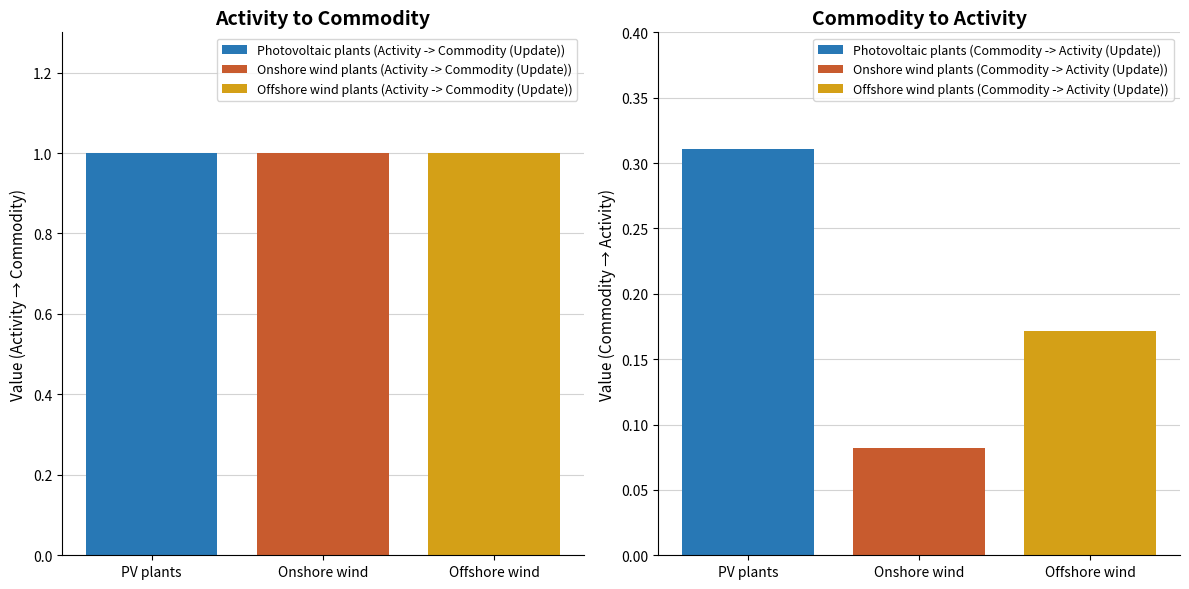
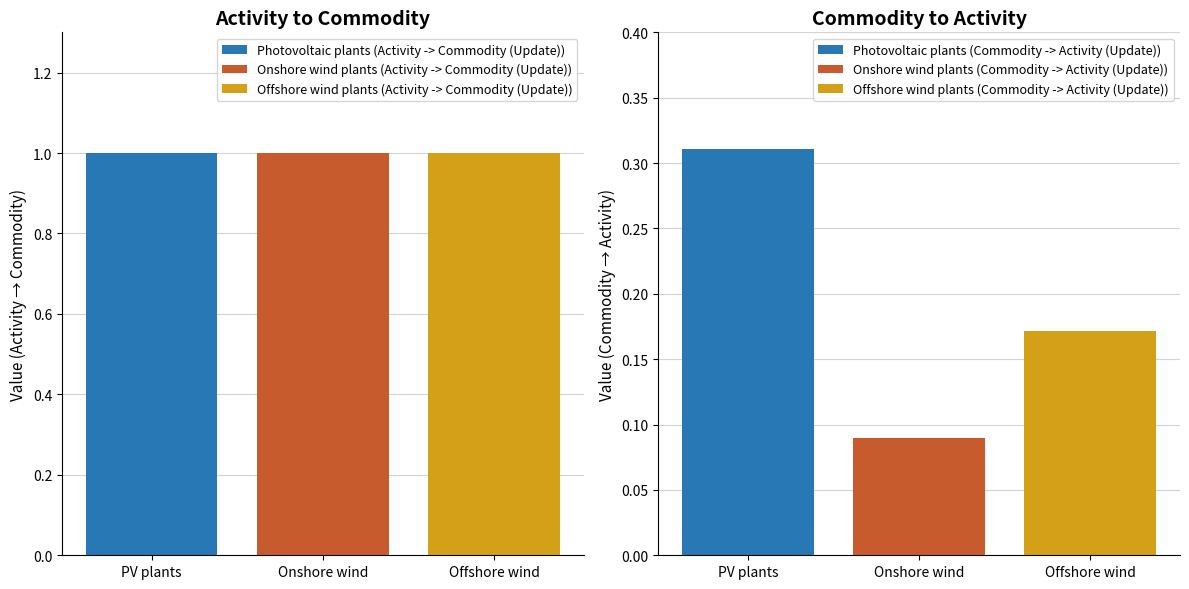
  {
    "Activity to Commodity": {
      "PV plants": 1.00,
      "Onshore wind": 1.00,
      "Offshore wind": 1.00
    },
    "Commodity to Activity": {
      "PV plants": 0.311,
-     "Onshore wind": 0.082,
+     "Onshore wind": 0.090,
      "Offshore wind": 0.171
    }
  }
